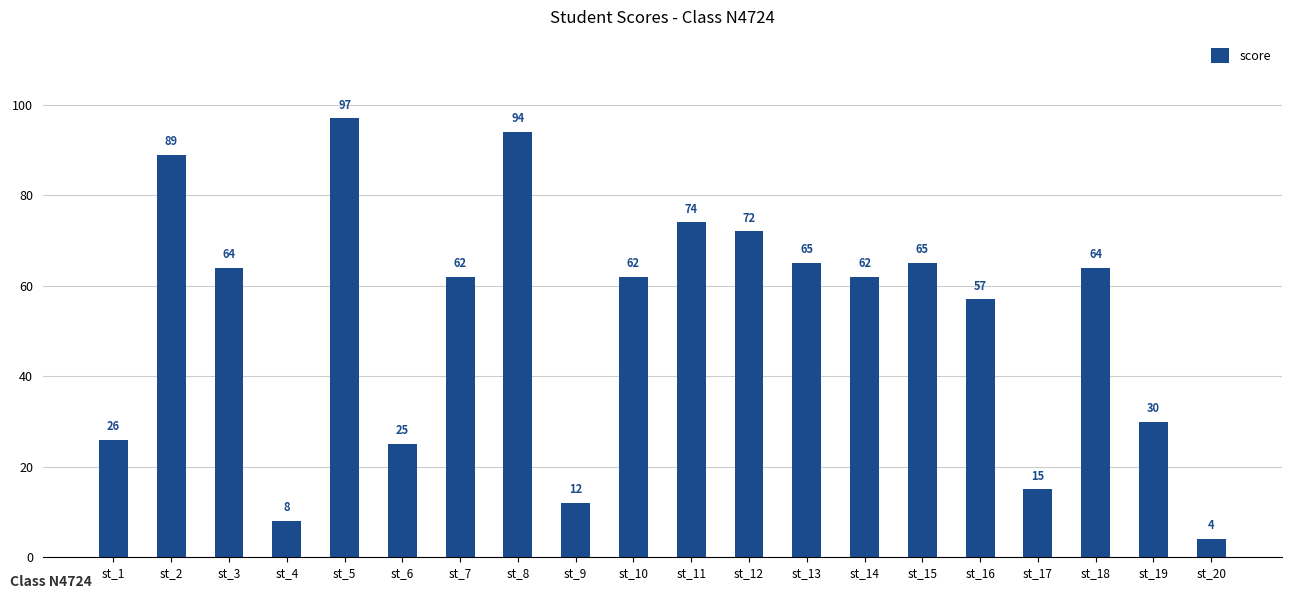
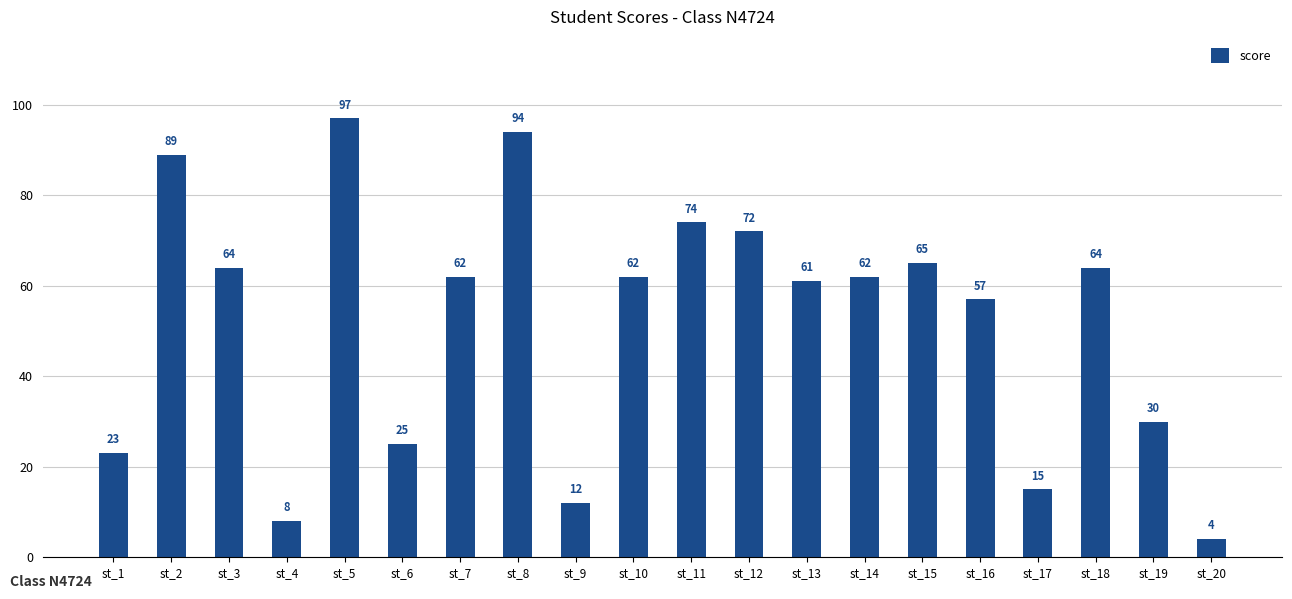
  {
-   "st_1": 26,
+   "st_1": 23,
    "st_2": 89,
    "st_3": 64,
    "st_4": 8,
    "st_5": 97,
    "st_6": 25,
    "st_7": 62,
    "st_8": 94,
    "st_9": 12,
    "st_10": 62,
    "st_11": 74,
    "st_12": 72,
-   "st_13": 65,
+   "st_13": 61,
    "st_14": 62,
    "st_15": 65,
    "st_16": 57,
    "st_17": 15,
    "st_18": 64,
    "st_19": 30,
    "st_20": 4
  }
